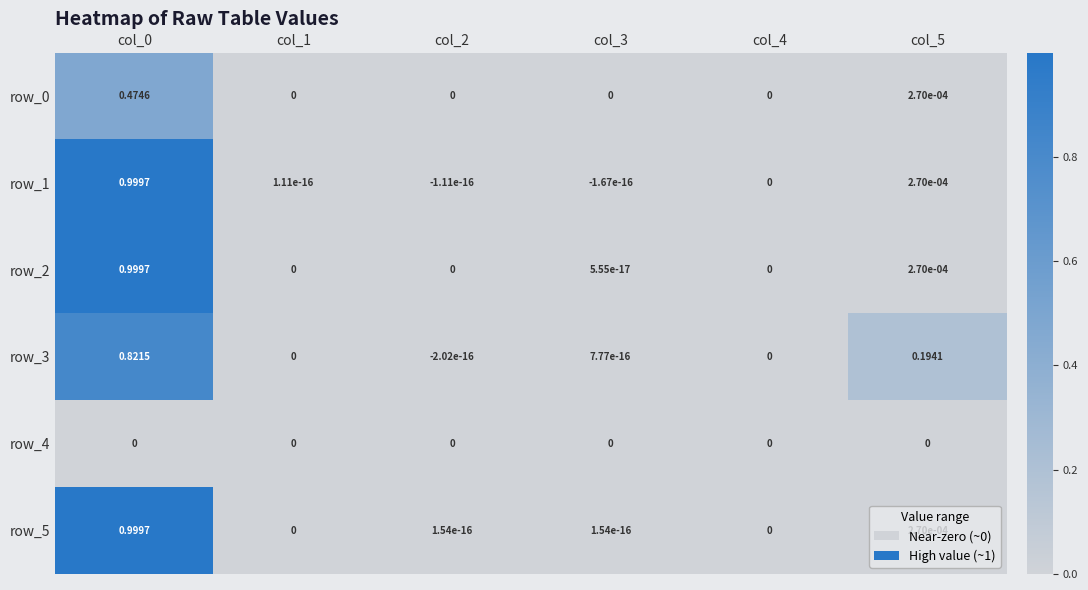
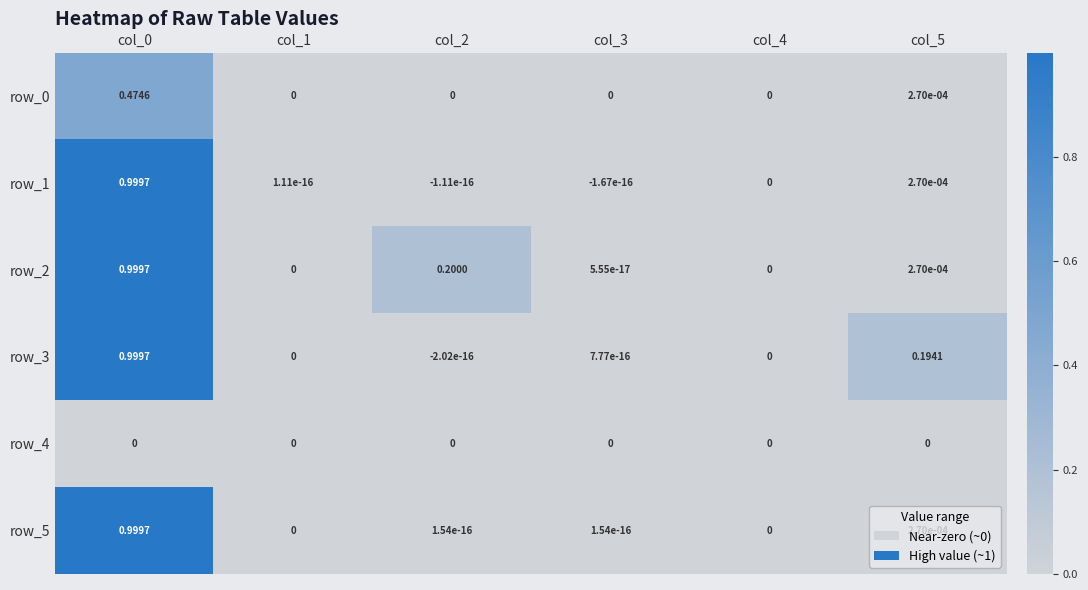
  {
    "row_0": {
      "col_0": "0.4746",
      "col_1": "0",
      "col_2": "0",
      "col_3": "0",
      "col_4": "0",
      "col_5": "2.70e-04"
    },
    "row_1": {
      "col_0": "0.9997",
      "col_1": "1.11e-16",
      "col_2": "-1.11e-16",
      "col_3": "-1.67e-16",
      "col_4": "0",
      "col_5": "2.70e-04"
    },
    "row_2": {
      "col_0": "0.9997",
      "col_1": "0",
-     "col_2": "0",
+     "col_2": "0.2000",
      "col_3": "5.55e-17",
      "col_4": "0",
      "col_5": "2.70e-04"
    },
    "row_3": {
-     "col_0": "0.8215",
+     "col_0": "0.9997",
      "col_1": "0",
      "col_2": "-2.02e-16",
      "col_3": "7.77e-16",
      "col_4": "0",
      "col_5": "0.1941"
    },
    "row_4": {
      "col_0": "0",
      "col_1": "0",
      "col_2": "0",
      "col_3": "0",
      "col_4": "0",
      "col_5": "0"
    },
    "row_5": {
      "col_0": "0.9997",
      "col_1": "0",
      "col_2": "1.54e-16",
      "col_3": "1.54e-16",
      "col_4": "0"
    }
  }
